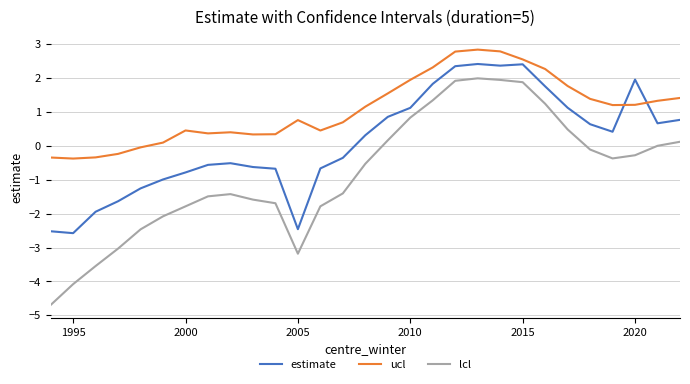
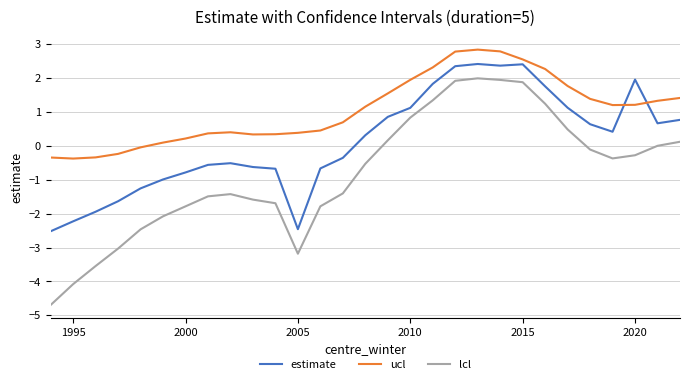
  {
    "estimate": {
-     "1995": -2.6,
+     "1995": -2.2,
      "2000": -0.8,
      "2005": -2.5,
      "2010": 1.1,
      "2015": 2.4,
      "2020": 2.0
    },
    "ucl": {
      "1995": -0.4,
-     "2000": 0.5,
-     "2005": 0.8,
+     "2000": 0.2,
+     "2005": 0.4,
      "2010": 1.9,
      "2015": 2.6,
      "2020": 1.2
    },
    "lcl": {
      "1995": -4.1,
      "2000": -1.8,
      "2005": -3.2,
      "2010": 0.8,
      "2015": 1.9,
      "2020": -0.3
    }
  }
